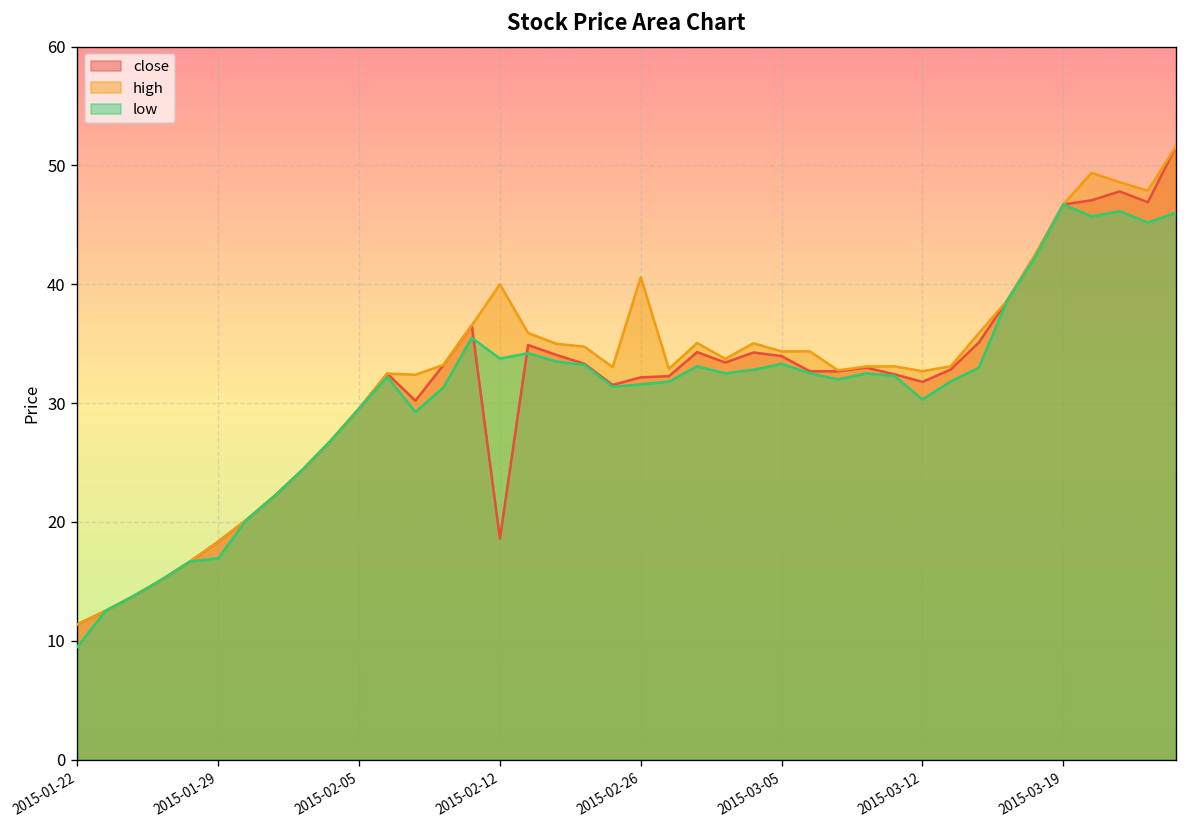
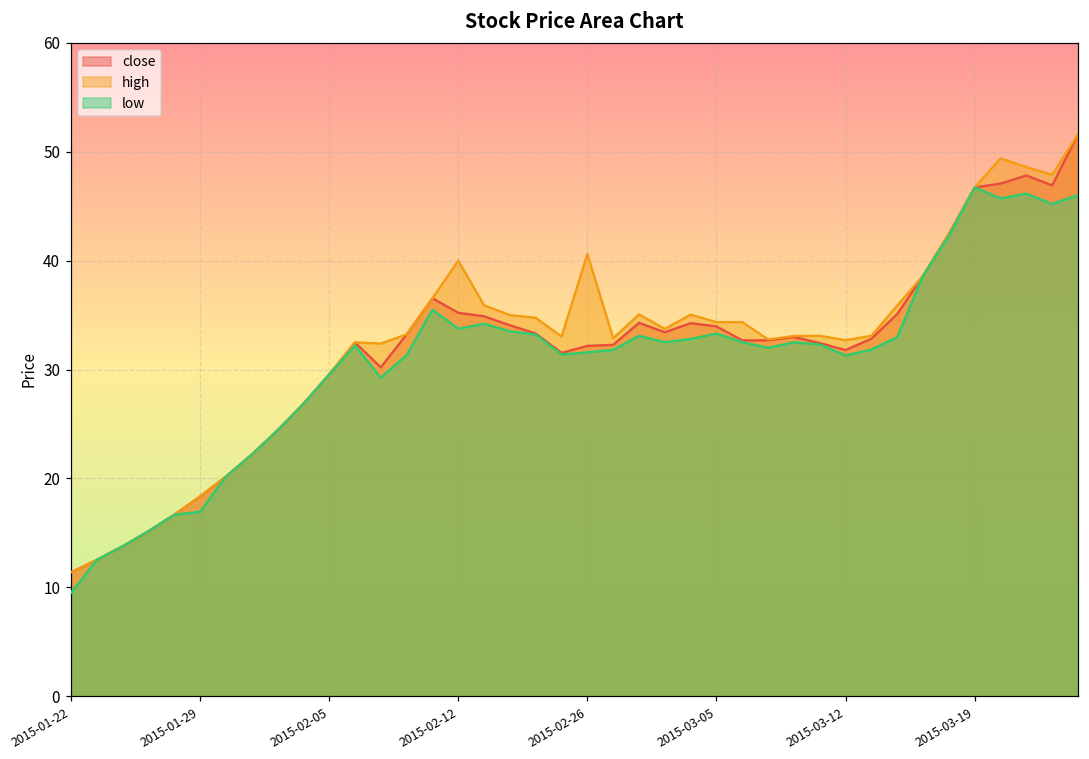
  {
    "close": {
-     "2015-02-12": 19,
+     "2015-02-12": 35,
      "2015-02-26": 32,
      "2015-03-05": 34,
      "2015-03-12": 32
    },
    "high": {
      "2015-02-12": 40,
      "2015-02-26": 41,
      "2015-03-05": 34,
      "2015-03-12": 33
    },
    "low": {
      "2015-01-22": 9,
      "2015-01-29": 17,
      "2015-02-12": 34,
      "2015-02-26": 32,
      "2015-03-05": 33,
-     "2015-03-12": 30
+     "2015-03-12": 31
    }
  }
